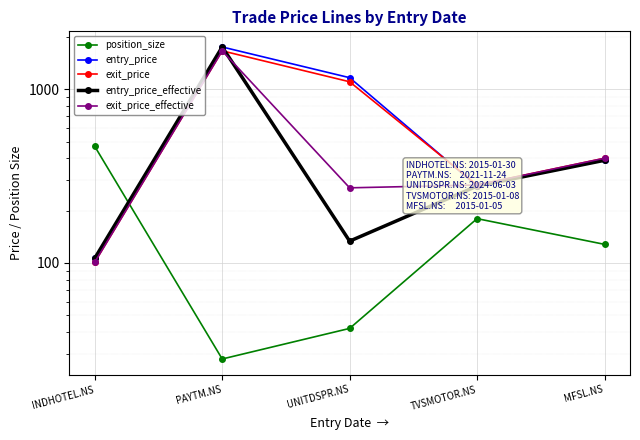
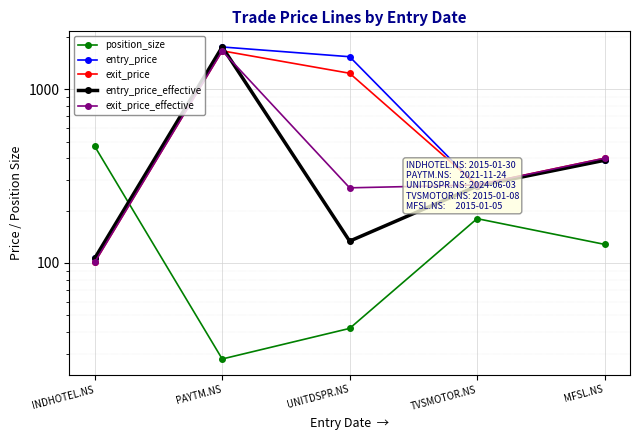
  {
    "position_size": {
      "INDHOTEL.NS": 470,
      "PAYTM.NS": 28,
      "UNITDSPR.NS": 42,
      "TVSMOTOR.NS": 180,
      "MFSL.NS": 130
    },
    "entry_price": {
-     "UNITDSPR.NS": 1200
+     "UNITDSPR.NS": 1500
    },
    "exit_price": {
-     "UNITDSPR.NS": 1100
+     "UNITDSPR.NS": 1200
    },
    "entry_price_effective": {
      "UNITDSPR.NS": 130
    },
    "exit_price_effective": {
      "UNITDSPR.NS": 270
    }
  }
